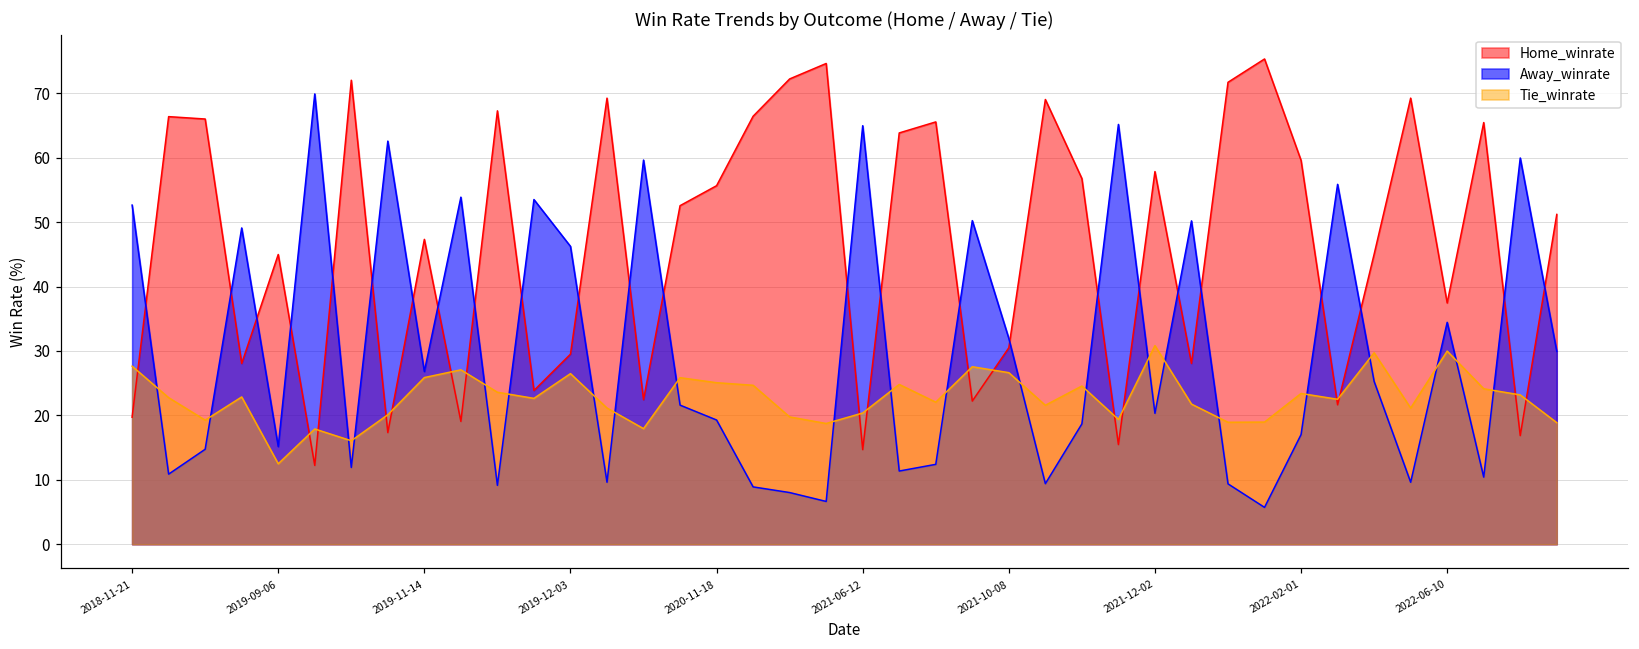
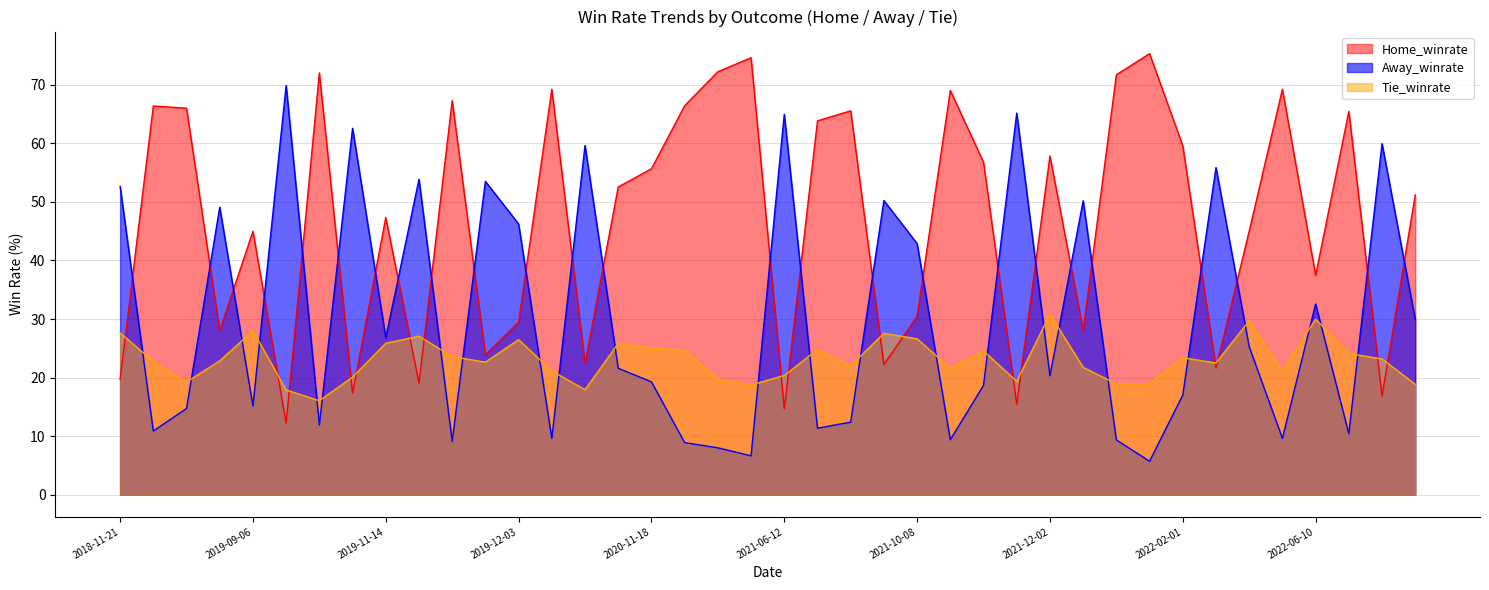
  {
    "Home_winrate": {
      "2018-11-21": 20,
      "2019-09-06": 45,
      "2019-11-14": 47,
      "2019-12-03": 30,
      "2020-11-18": 56,
      "2021-06-12": 15,
      "2021-10-08": 30,
      "2021-12-02": 58,
      "2022-02-01": 60,
      "2022-06-10": 37
    },
    "Away_winrate": {
      "2018-11-21": 53,
      "2019-09-06": 15,
      "2019-11-14": 27,
      "2019-12-03": 46,
      "2020-11-18": 19,
      "2021-06-12": 65,
-     "2021-10-08": 32,
+     "2021-10-08": 43,
      "2021-12-02": 20,
      "2022-02-01": 17,
-     "2022-06-10": 34
+     "2022-06-10": 33
    },
    "Tie_winrate": {
      "2018-11-21": 28,
-     "2019-09-06": 12,
+     "2019-09-06": 28,
      "2019-11-14": 26,
      "2019-12-03": 26,
      "2020-11-18": 25,
      "2021-06-12": 20,
      "2021-10-08": 27,
      "2021-12-02": 31,
      "2022-02-01": 23,
      "2022-06-10": 30
    }
  }
